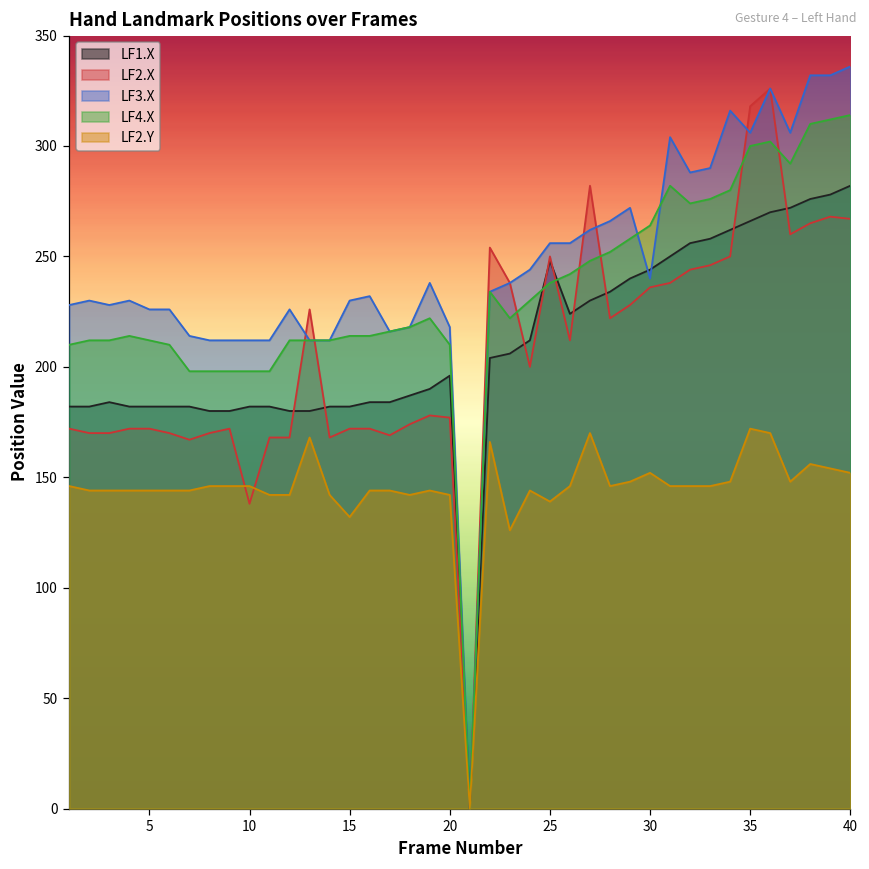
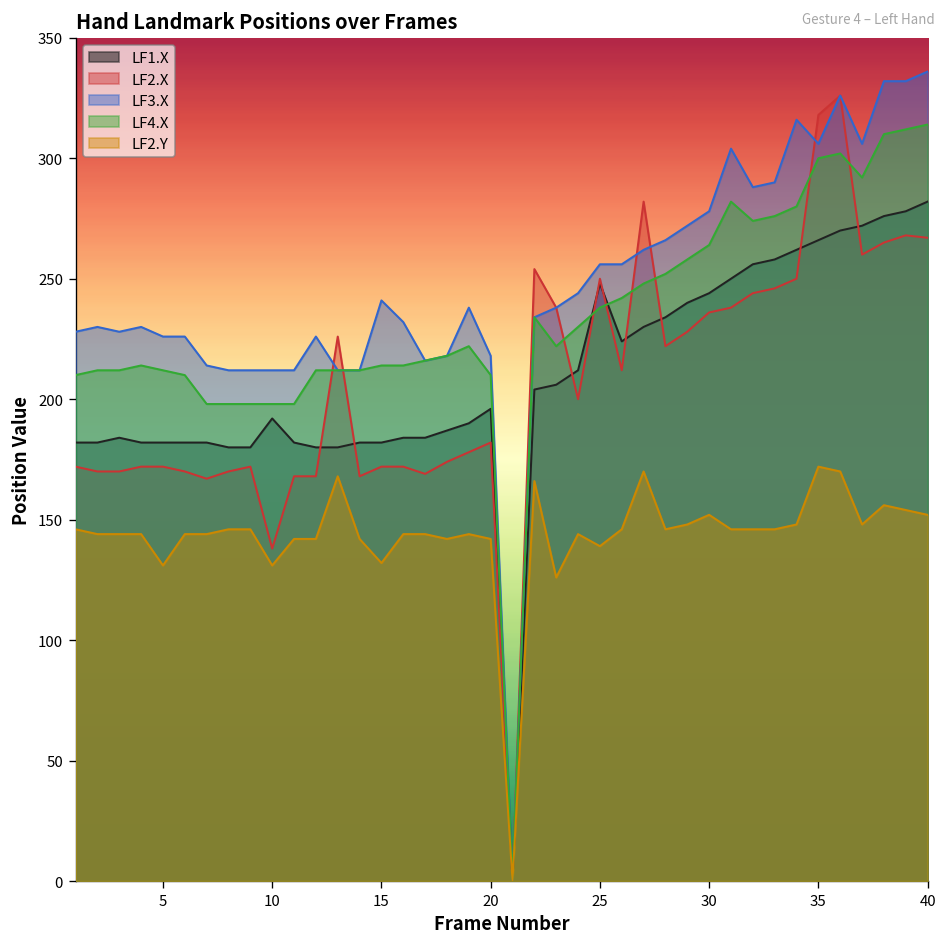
  {
    "LF1.X": {
      "5": 182,
-     "10": 182,
+     "10": 192,
      "15": 182,
      "20": 196,
      "25": 248,
      "30": 244,
      "35": 266,
      "40": 282
    },
    "LF2.X": {
      "5": 172,
      "10": 138,
      "15": 172,
-     "20": 177,
+     "20": 182,
      "25": 250,
      "30": 236,
      "35": 318,
      "40": 267
    },
    "LF3.X": {
      "5": 226,
      "10": 212,
-     "15": 230,
+     "15": 241,
      "20": 218,
      "25": 256,
-     "30": 240,
+     "30": 278,
      "35": 306,
      "40": 336
    },
    "LF4.X": {
      "5": 212,
      "10": 198,
      "15": 214,
      "20": 210,
      "25": 238,
      "30": 264,
      "35": 300,
      "40": 314
    },
    "LF2.Y": {
-     "5": 144,
-     "10": 146,
+     "5": 131,
+     "10": 131,
      "15": 132,
      "20": 142,
      "25": 139,
      "30": 152,
      "35": 172,
      "40": 152
    }
  }
